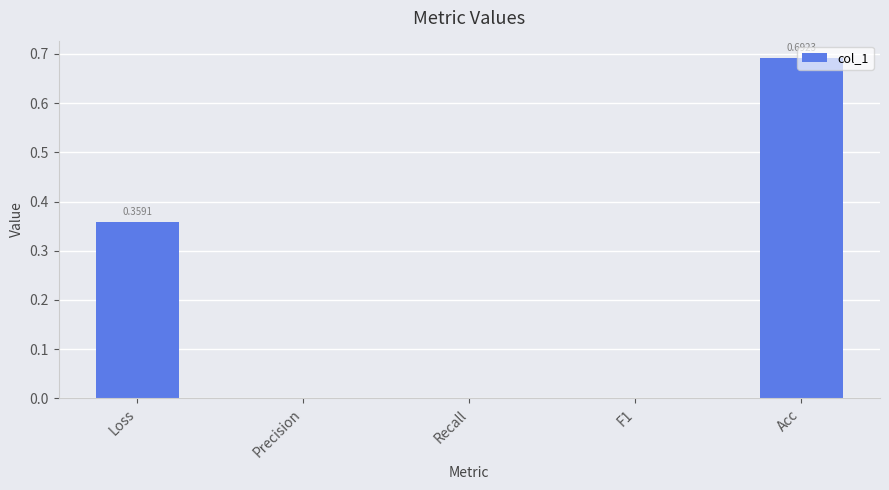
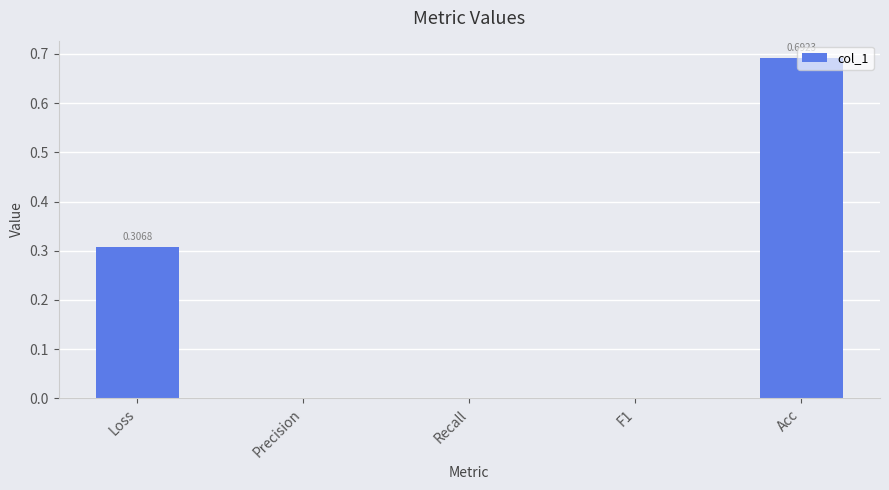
  {
-   "Loss": 0.3591
+   "Loss": 0.3068
  }
